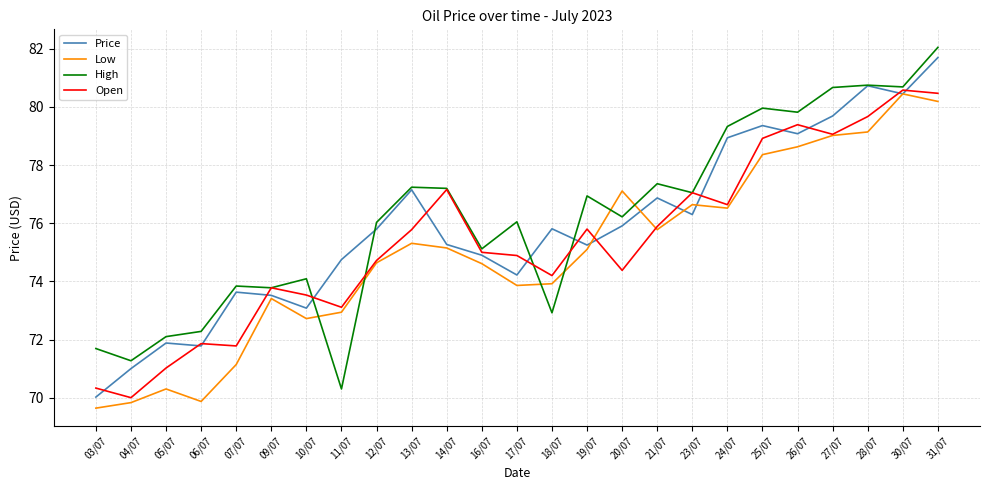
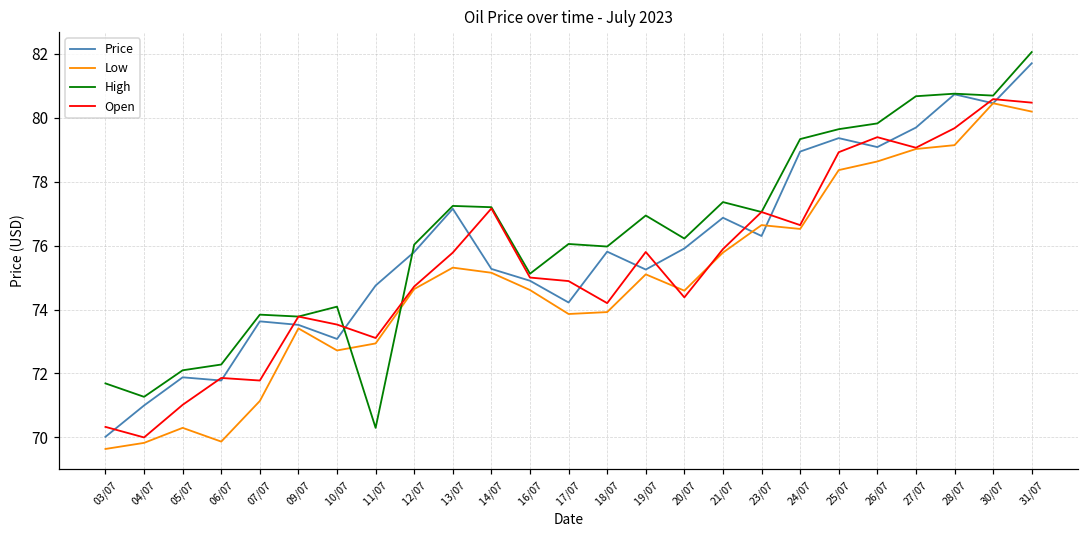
  {
    "Price": {
      "03/07": 70.0,
      "04/07": 71.0,
      "05/07": 71.9,
      "07/07": 73.6,
      "09/07": 73.5,
      "10/07": 73.1,
      "11/07": 74.8,
      "12/07": 75.8,
      "13/07": 77.2,
      "14/07": 75.3,
      "16/07": 74.9,
      "17/07": 74.2,
      "18/07": 75.8,
      "19/07": 75.3,
      "20/07": 75.9,
      "21/07": 76.9,
      "23/07": 76.3,
      "24/07": 78.9,
      "25/07": 79.4,
      "26/07": 79.1,
      "27/07": 79.7,
      "31/07": 81.7
    },
    "Low": {
      "03/07": 69.6,
      "04/07": 69.8,
      "05/07": 70.3,
      "06/07": 69.9,
      "07/07": 71.1,
      "09/07": 73.4,
      "10/07": 72.7,
      "11/07": 72.9,
      "13/07": 75.3,
      "14/07": 75.2,
      "16/07": 74.6,
      "17/07": 73.9,
      "18/07": 73.9,
      "19/07": 75.1,
-     "20/07": 77.1,
+     "20/07": 74.6,
      "21/07": 75.8,
      "23/07": 76.6,
      "24/07": 76.5,
      "25/07": 78.4,
      "26/07": 78.6,
      "28/07": 79.1,
      "31/07": 80.2
    },
    "High": {
      "03/07": 71.7,
      "04/07": 71.3,
      "05/07": 72.1,
      "06/07": 72.3,
      "07/07": 73.8,
      "10/07": 74.1,
      "11/07": 70.3,
      "12/07": 76.0,
      "13/07": 77.2,
      "16/07": 75.1,
      "17/07": 76.1,
-     "18/07": 72.9,
+     "18/07": 76.0,
      "19/07": 76.9,
      "20/07": 76.2,
      "21/07": 77.4,
      "24/07": 79.3,
-     "25/07": 80.0,
+     "25/07": 79.6,
      "26/07": 79.8,
      "27/07": 80.7,
      "30/07": 80.7,
      "31/07": 82.1
    },
    "Open": {
      "03/07": 70.3,
      "04/07": 70.0,
      "05/07": 71.0,
      "07/07": 71.8,
      "10/07": 73.5,
      "11/07": 73.1,
      "13/07": 75.8,
      "16/07": 75.0,
      "17/07": 74.9,
      "18/07": 74.2,
      "19/07": 75.8,
      "20/07": 74.4,
      "21/07": 75.9,
      "24/07": 76.6,
      "25/07": 78.9,
      "26/07": 79.4,
      "28/07": 79.7,
      "30/07": 80.6,
      "31/07": 80.5
    }
  }
